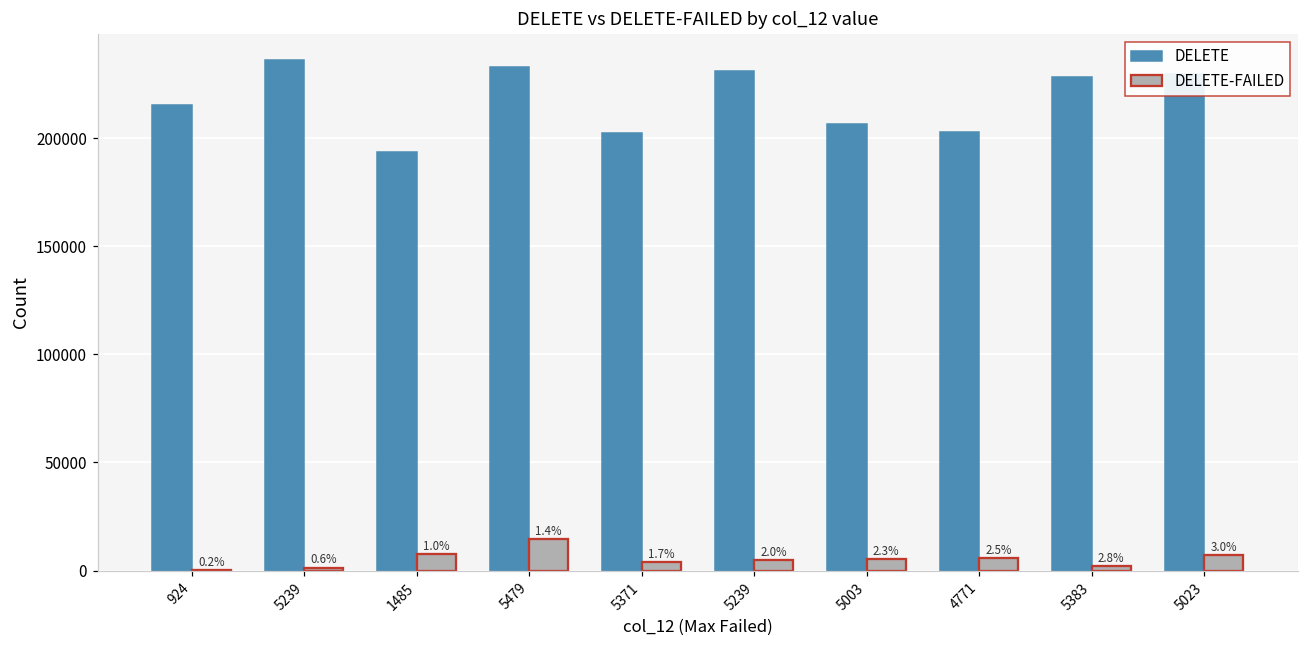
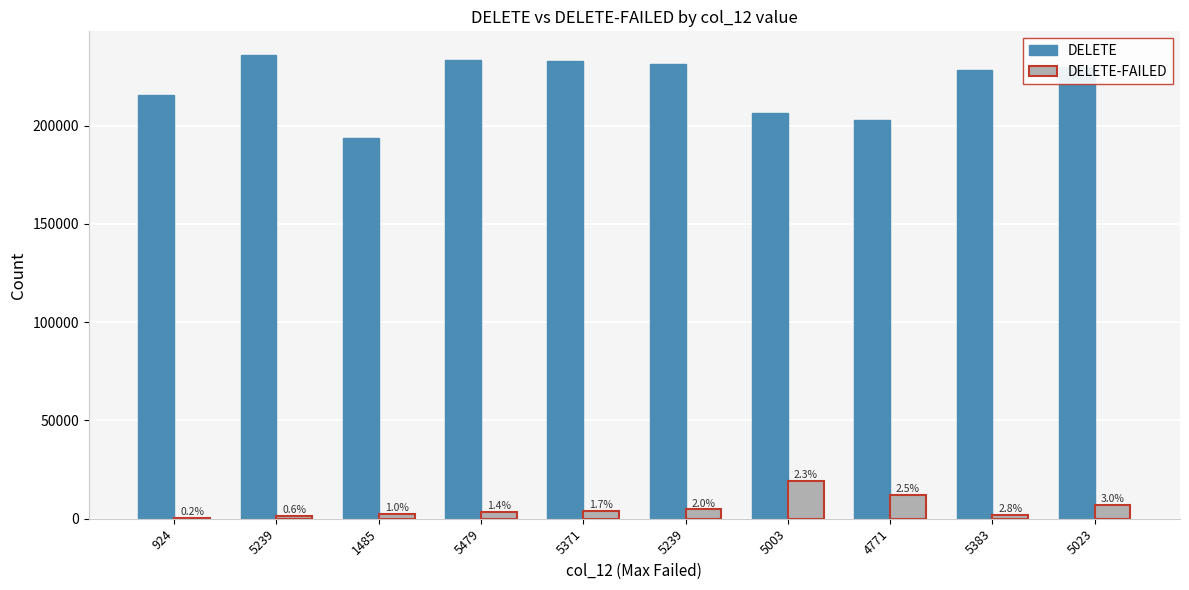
  {
    "DELETE": {
      "924": 215000,
      "1485": 194000,
      "5479": 233000,
-     "5371": 202000,
+     "5371": 233000,
      "5003": 206000,
      "4771": 203000,
      "5383": 228000
    },
    "DELETE-FAILED": {
-     "1485": 8000,
-     "5479": 15000,
-     "5003": 5000,
-     "4771": 6000
+     "1485": 2000,
+     "5479": 3000,
+     "5003": 19000,
+     "4771": 12000
    }
  }
